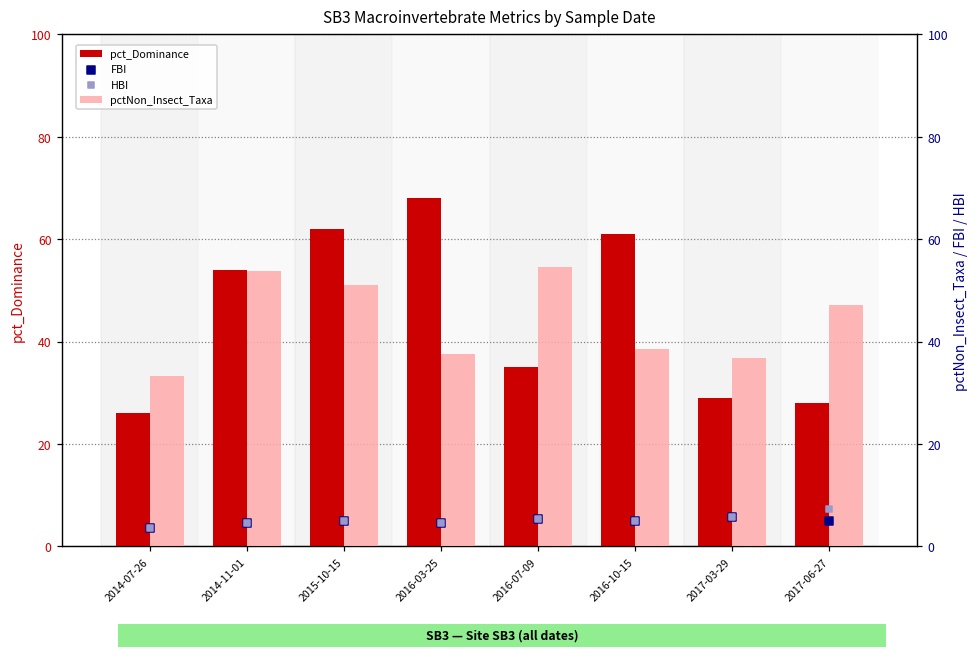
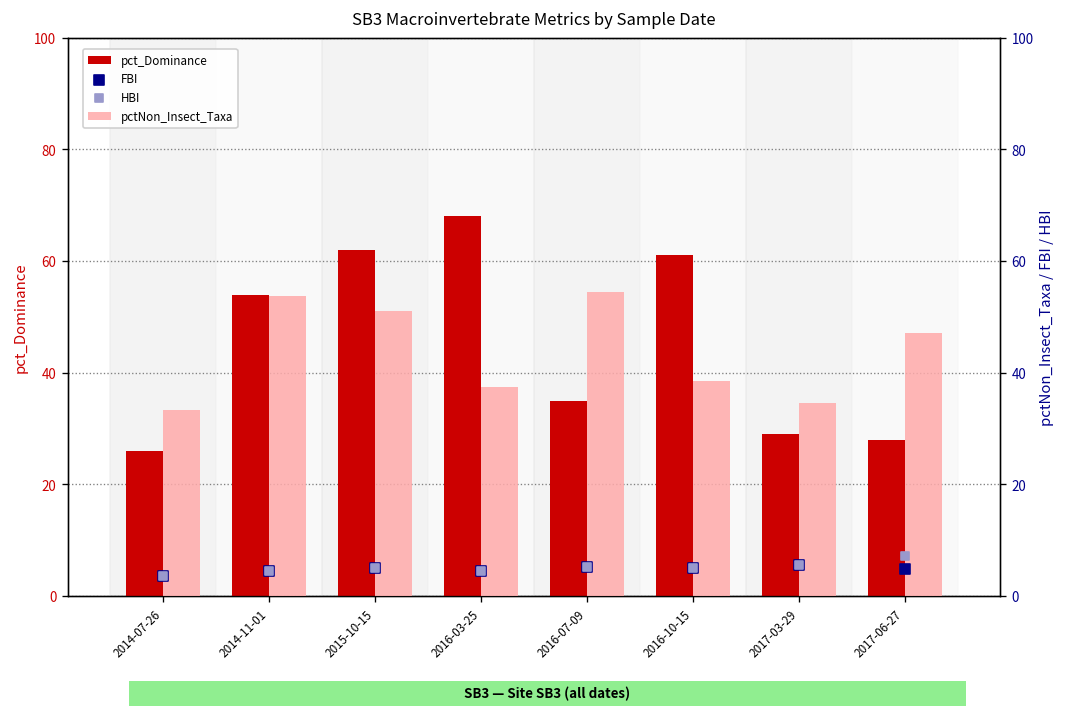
  {
    "pct_Dominance": {
      "2014-07-26": 26,
      "2014-11-01": 54,
      "2015-10-15": 62,
      "2016-03-25": 68,
      "2016-07-09": 35,
      "2016-10-15": 61,
      "2017-03-29": 29,
      "2017-06-27": 28
    },
    "pctNon_Insect_Taxa": {
      "2014-07-26": 33,
      "2014-11-01": 54,
      "2015-10-15": 51,
      "2016-03-25": 38,
      "2016-07-09": 55,
      "2016-10-15": 39,
-     "2017-03-29": 37,
+     "2017-03-29": 35,
      "2017-06-27": 47
    }
  }
